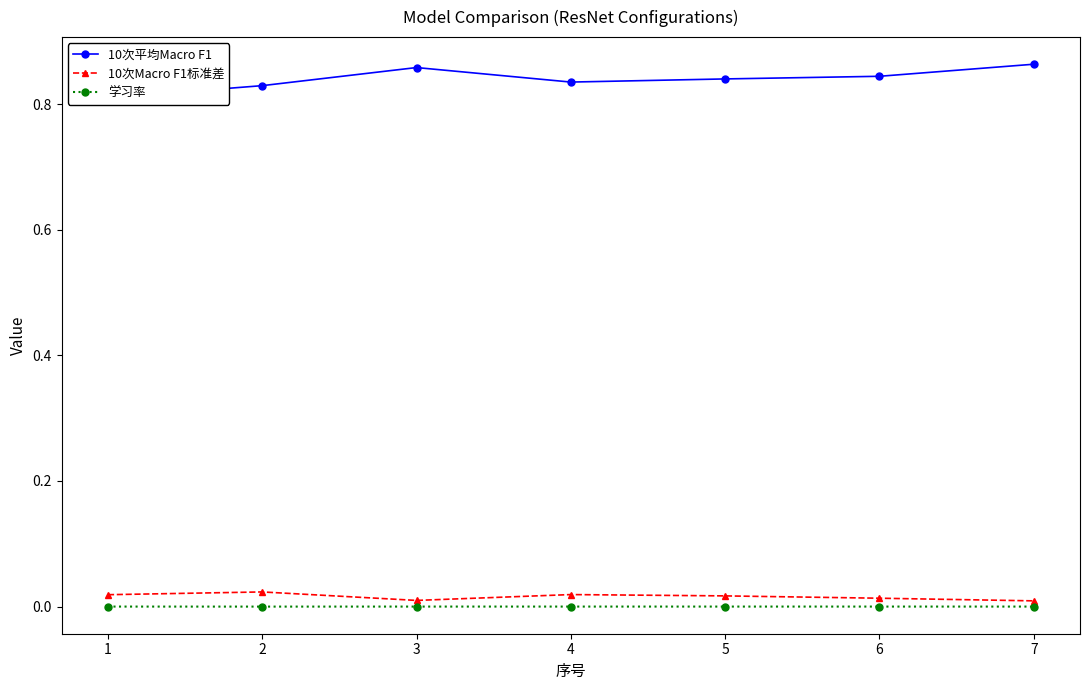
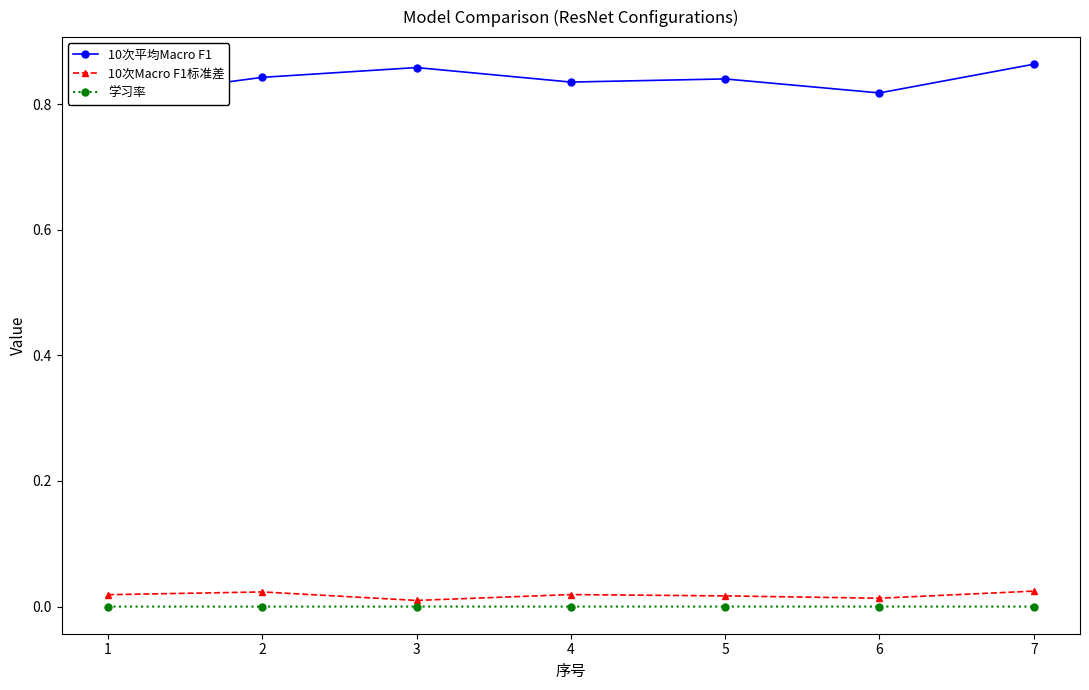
  {
    "10次平均Macro F1": {
-     "2": 0.83,
+     "2": 0.84,
      "3": 0.86,
      "4": 0.84,
      "5": 0.84,
-     "6": 0.84,
+     "6": 0.82,
      "7": 0.86
    },
    "10次Macro F1标准差": {
      "1": 0.02,
      "2": 0.02,
      "3": 0.01,
      "4": 0.02,
      "5": 0.02,
      "6": 0.01,
-     "7": 0.01
+     "7": 0.02
    },
    "学习率": {
      "1": 0.00,
      "2": 0.00,
      "3": 0.00,
      "4": 0.00,
      "5": 0.00,
      "6": 0.00,
      "7": 0.00
    }
  }
